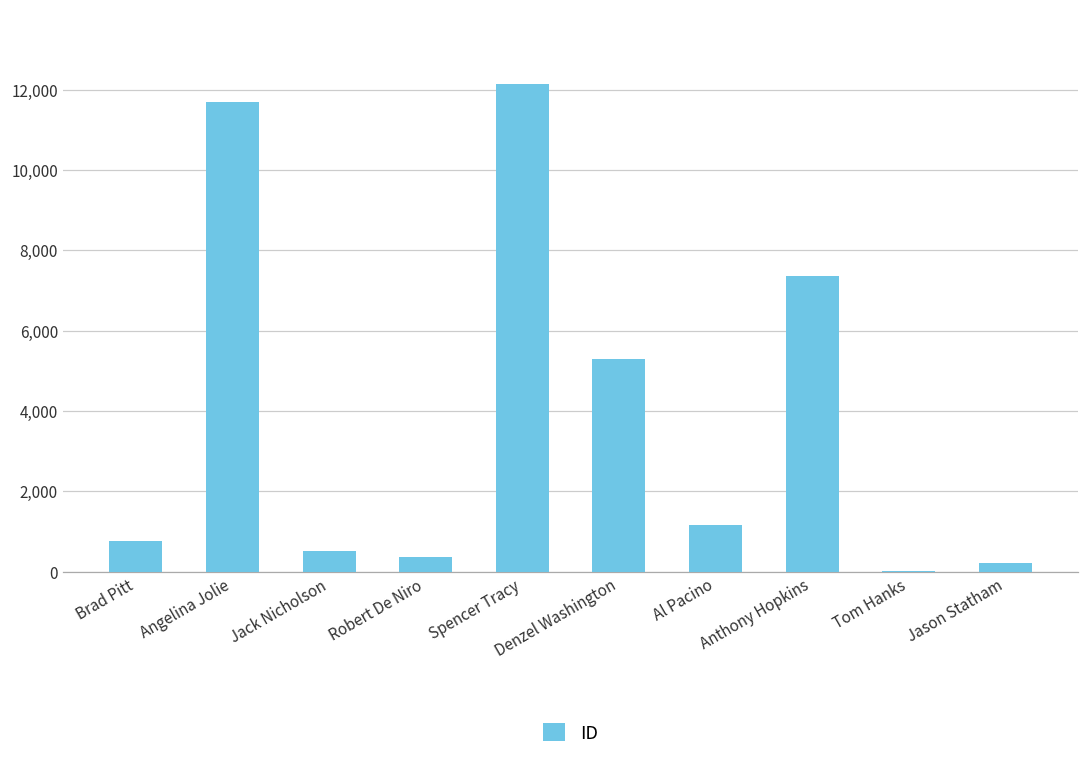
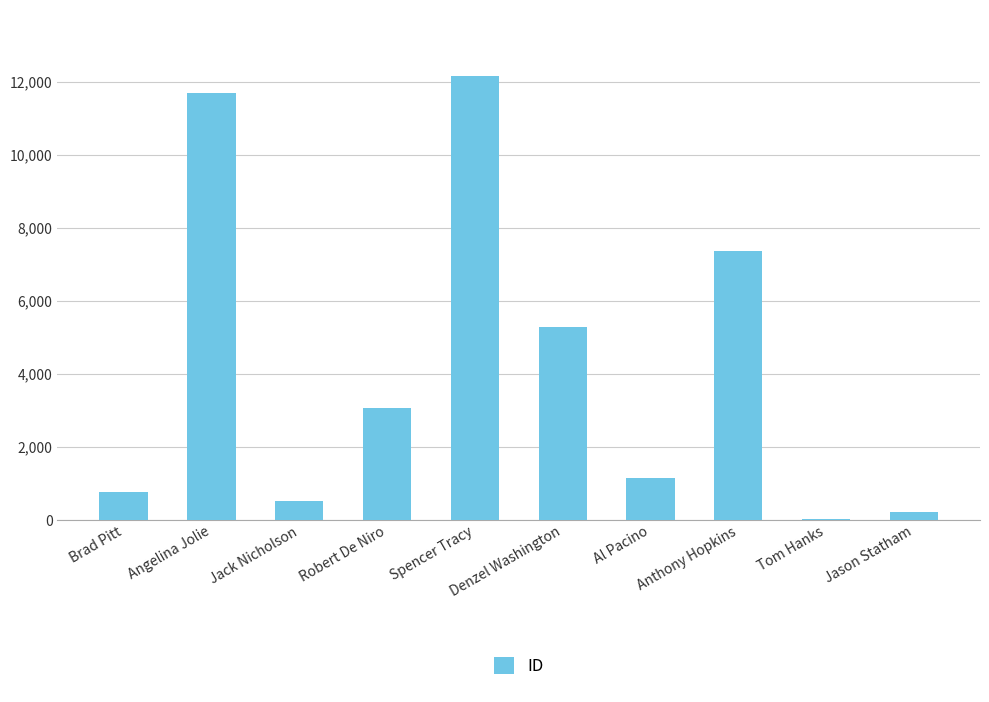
  {
    "Brad Pitt": "800",
    "Angelina Jolie": "11,700",
    "Jack Nicholson": "500",
-   "Robert De Niro": "400",
+   "Robert De Niro": "3,100",
    "Spencer Tracy": "12,100",
    "Denzel Washington": "5,300",
    "Al Pacino": "1,200",
    "Anthony Hopkins": "7,400",
    "Jason Statham": "200"
  }
